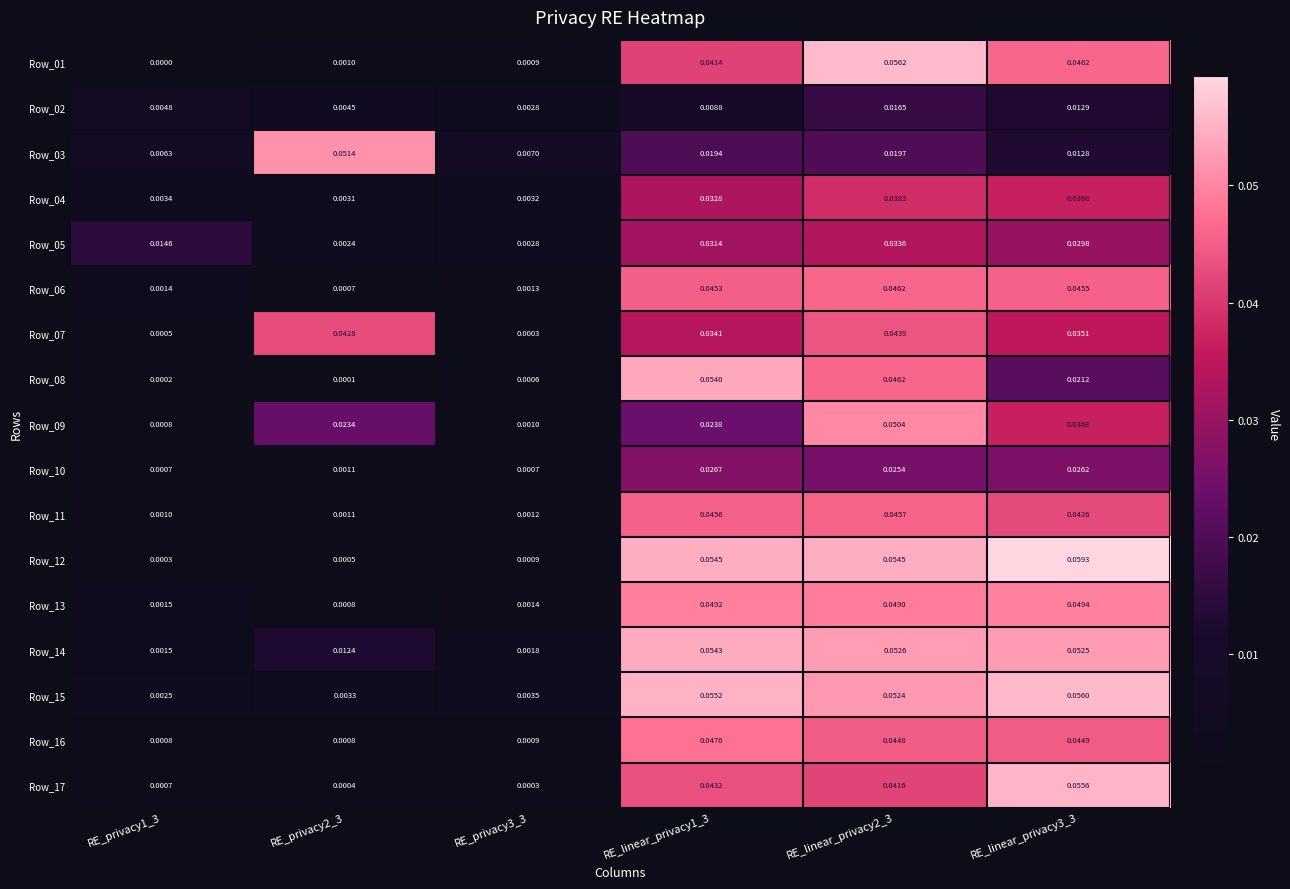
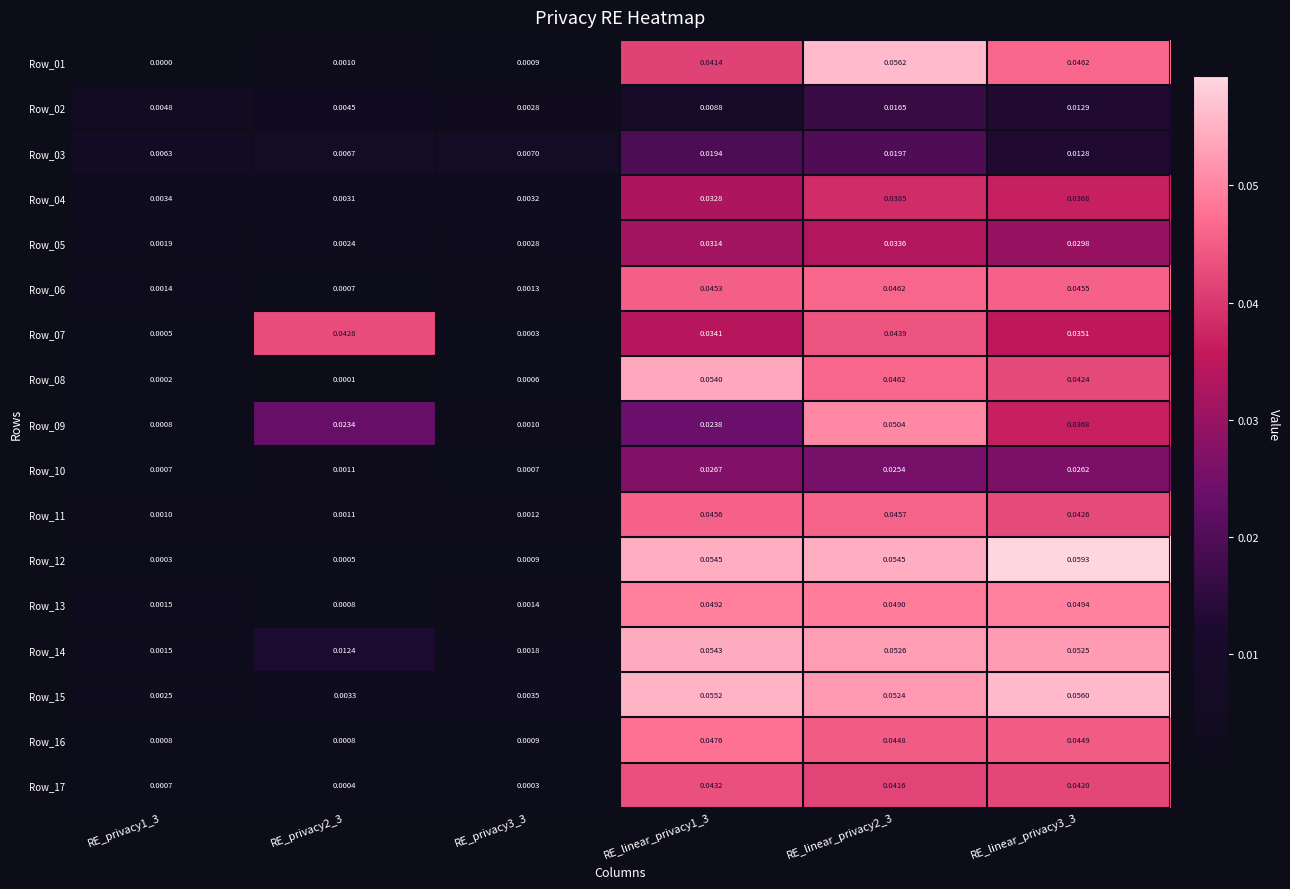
  {
    "Row_01": {
      "RE_privacy1_3": 0.0000,
      "RE_privacy2_3": 0.0010,
      "RE_privacy3_3": 0.0009,
      "RE_linear_privacy1_3": 0.0414,
      "RE_linear_privacy2_3": 0.0562,
      "RE_linear_privacy3_3": 0.0462
    },
    "Row_02": {
      "RE_privacy1_3": 0.0048,
      "RE_privacy2_3": 0.0045,
      "RE_privacy3_3": 0.0028,
      "RE_linear_privacy1_3": 0.0088,
      "RE_linear_privacy2_3": 0.0165,
      "RE_linear_privacy3_3": 0.0129
    },
    "Row_03": {
      "RE_privacy1_3": 0.0063,
-     "RE_privacy2_3": 0.0514,
+     "RE_privacy2_3": 0.0067,
      "RE_privacy3_3": 0.0070,
      "RE_linear_privacy1_3": 0.0194,
      "RE_linear_privacy2_3": 0.0197,
      "RE_linear_privacy3_3": 0.0128
    },
    "Row_04": {
      "RE_privacy1_3": 0.0034,
      "RE_privacy2_3": 0.0031,
      "RE_privacy3_3": 0.0032,
      "RE_linear_privacy1_3": 0.0328,
      "RE_linear_privacy2_3": 0.0385,
      "RE_linear_privacy3_3": 0.0368
    },
    "Row_05": {
-     "RE_privacy1_3": 0.0146,
+     "RE_privacy1_3": 0.0019,
      "RE_privacy2_3": 0.0024,
      "RE_privacy3_3": 0.0028,
      "RE_linear_privacy1_3": 0.0314,
      "RE_linear_privacy2_3": 0.0336,
      "RE_linear_privacy3_3": 0.0298
    },
    "Row_06": {
      "RE_privacy1_3": 0.0014,
      "RE_privacy2_3": 0.0007,
      "RE_privacy3_3": 0.0013,
      "RE_linear_privacy1_3": 0.0453,
      "RE_linear_privacy2_3": 0.0462,
      "RE_linear_privacy3_3": 0.0455
    },
    "Row_07": {
      "RE_privacy1_3": 0.0005,
      "RE_privacy2_3": 0.0428,
      "RE_privacy3_3": 0.0003,
      "RE_linear_privacy1_3": 0.0341,
      "RE_linear_privacy2_3": 0.0439,
      "RE_linear_privacy3_3": 0.0351
    },
    "Row_08": {
      "RE_privacy1_3": 0.0002,
      "RE_privacy2_3": 0.0001,
      "RE_privacy3_3": 0.0006,
      "RE_linear_privacy1_3": 0.0540,
      "RE_linear_privacy2_3": 0.0462,
-     "RE_linear_privacy3_3": 0.0212
+     "RE_linear_privacy3_3": 0.0424
    },
    "Row_09": {
      "RE_privacy1_3": 0.0008,
      "RE_privacy2_3": 0.0234,
      "RE_privacy3_3": 0.0010,
      "RE_linear_privacy1_3": 0.0238,
      "RE_linear_privacy2_3": 0.0504,
      "RE_linear_privacy3_3": 0.0368
    },
    "Row_10": {
      "RE_privacy1_3": 0.0007,
      "RE_privacy2_3": 0.0011,
      "RE_privacy3_3": 0.0007,
      "RE_linear_privacy1_3": 0.0267,
      "RE_linear_privacy2_3": 0.0254,
      "RE_linear_privacy3_3": 0.0262
    },
    "Row_11": {
      "RE_privacy1_3": 0.0010,
      "RE_privacy2_3": 0.0011,
      "RE_privacy3_3": 0.0012,
      "RE_linear_privacy1_3": 0.0456,
      "RE_linear_privacy2_3": 0.0457,
      "RE_linear_privacy3_3": 0.0426
    },
    "Row_12": {
      "RE_privacy1_3": 0.0003,
      "RE_privacy2_3": 0.0005,
      "RE_privacy3_3": 0.0009,
      "RE_linear_privacy1_3": 0.0545,
      "RE_linear_privacy2_3": 0.0545,
      "RE_linear_privacy3_3": 0.0593
    },
    "Row_13": {
      "RE_privacy1_3": 0.0015,
      "RE_privacy2_3": 0.0008,
      "RE_privacy3_3": 0.0014,
      "RE_linear_privacy1_3": 0.0492,
      "RE_linear_privacy2_3": 0.0490,
      "RE_linear_privacy3_3": 0.0494
    },
    "Row_14": {
      "RE_privacy1_3": 0.0015,
      "RE_privacy2_3": 0.0124,
      "RE_privacy3_3": 0.0018,
      "RE_linear_privacy1_3": 0.0543,
      "RE_linear_privacy2_3": 0.0526,
      "RE_linear_privacy3_3": 0.0525
    },
    "Row_15": {
      "RE_privacy1_3": 0.0025,
      "RE_privacy2_3": 0.0033,
      "RE_privacy3_3": 0.0035,
      "RE_linear_privacy1_3": 0.0552,
      "RE_linear_privacy2_3": 0.0524,
      "RE_linear_privacy3_3": 0.0560
    },
    "Row_16": {
      "RE_privacy1_3": 0.0008,
      "RE_privacy2_3": 0.0008,
      "RE_privacy3_3": 0.0009,
      "RE_linear_privacy1_3": 0.0476,
      "RE_linear_privacy2_3": 0.0448,
      "RE_linear_privacy3_3": 0.0449
    },
    "Row_17": {
      "RE_privacy1_3": 0.0007,
      "RE_privacy2_3": 0.0004,
      "RE_privacy3_3": 0.0003,
      "RE_linear_privacy1_3": 0.0432,
      "RE_linear_privacy2_3": 0.0416,
-     "RE_linear_privacy3_3": 0.0556
+     "RE_linear_privacy3_3": 0.0420
    }
  }
